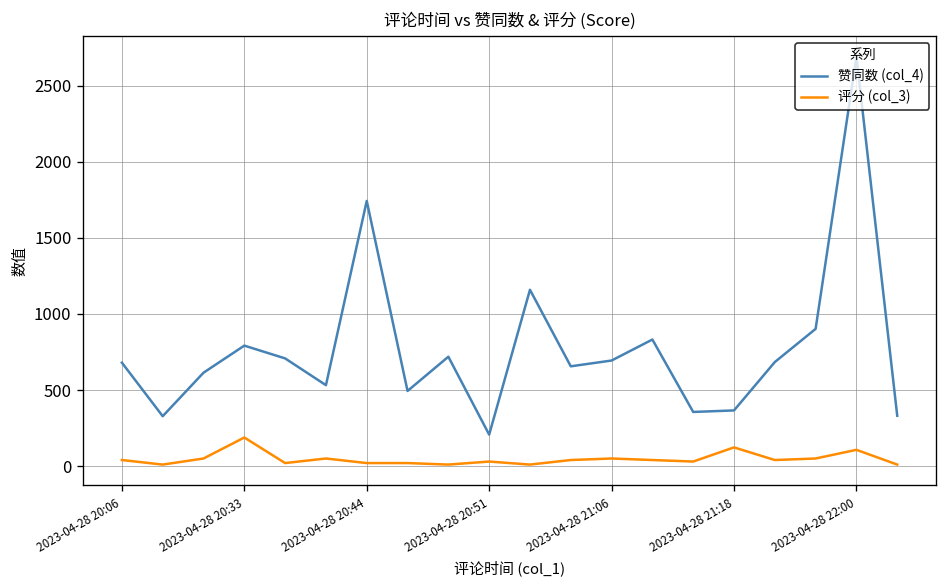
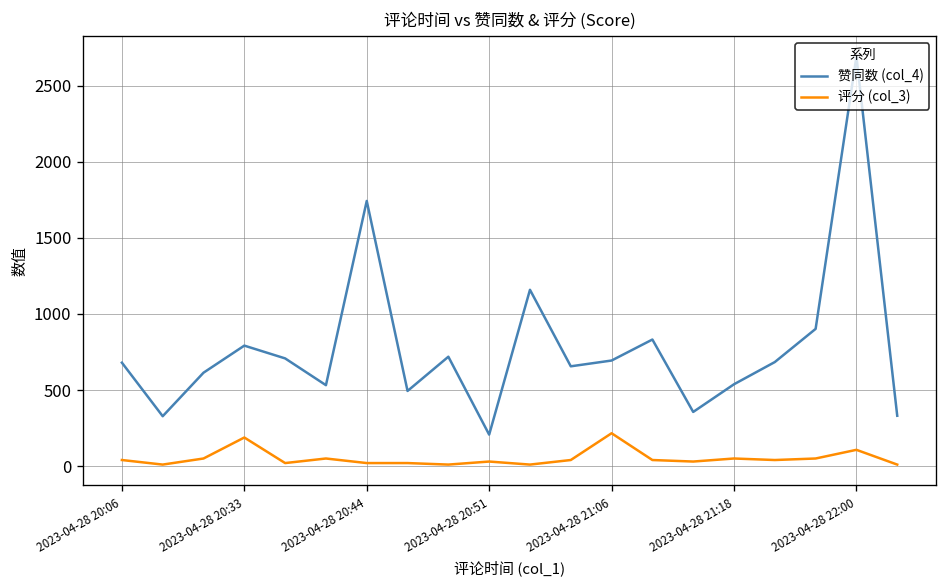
  {
    "赞同数 (col_4)": {
      "2023-04-28 20:06": 680,
      "2023-04-28 20:33": 790,
      "2023-04-28 21:06": 690,
-     "2023-04-28 21:18": 370
+     "2023-04-28 21:18": 540
    },
    "评分 (col_3)": {
      "2023-04-28 20:06": 40,
      "2023-04-28 20:33": 190,
-     "2023-04-28 21:06": 50,
-     "2023-04-28 21:18": 120,
+     "2023-04-28 21:06": 220,
+     "2023-04-28 21:18": 50,
      "2023-04-28 22:00": 110
    }
  }
